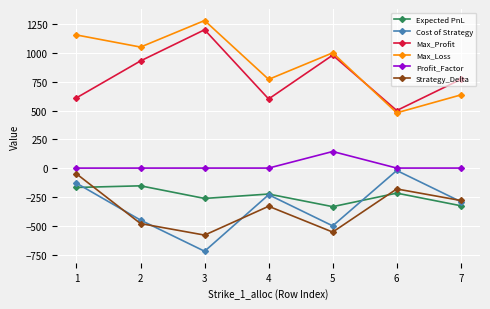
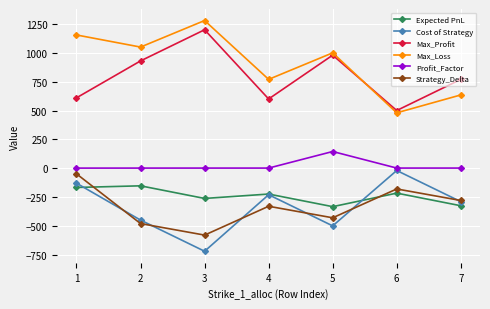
  {
    "Expected PnL": {
      "1": -170,
      "2": -150,
      "3": -260,
      "5": -330,
      "6": -220,
      "7": -330
    },
    "Cost of Strategy": {
      "1": -130,
      "2": -450,
      "3": -720,
      "5": -500
    },
    "Max_Profit": {
      "1": 610,
      "2": 930,
      "3": 1200,
      "4": 600
    },
    "Max_Loss": {
      "1": 1150,
      "2": 1050,
      "3": 1280,
      "4": 770,
      "7": 640
    },
    "Profit_Factor": {
      "1": 0,
      "2": 0,
      "3": 0,
      "4": 0,
      "5": 140,
      "7": 0
    },
    "Strategy_Delta": {
      "1": -50,
      "2": -480,
      "3": -580,
      "4": -330,
-     "5": -550,
+     "5": -430,
      "6": -180
    }
  }
